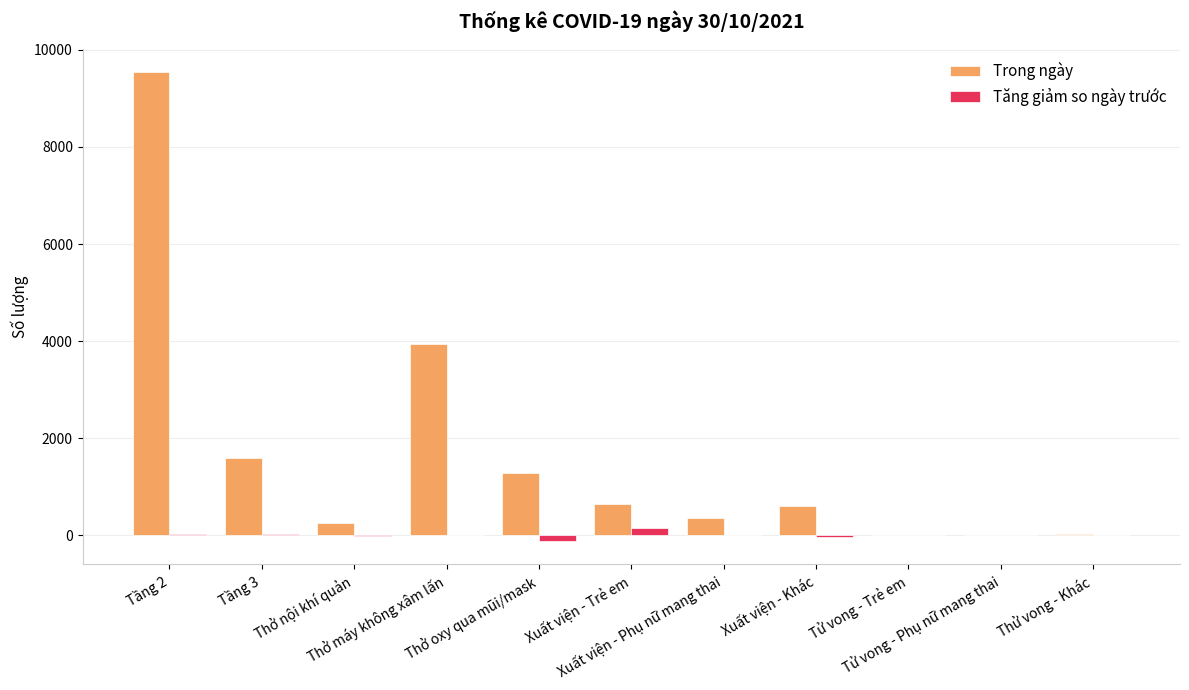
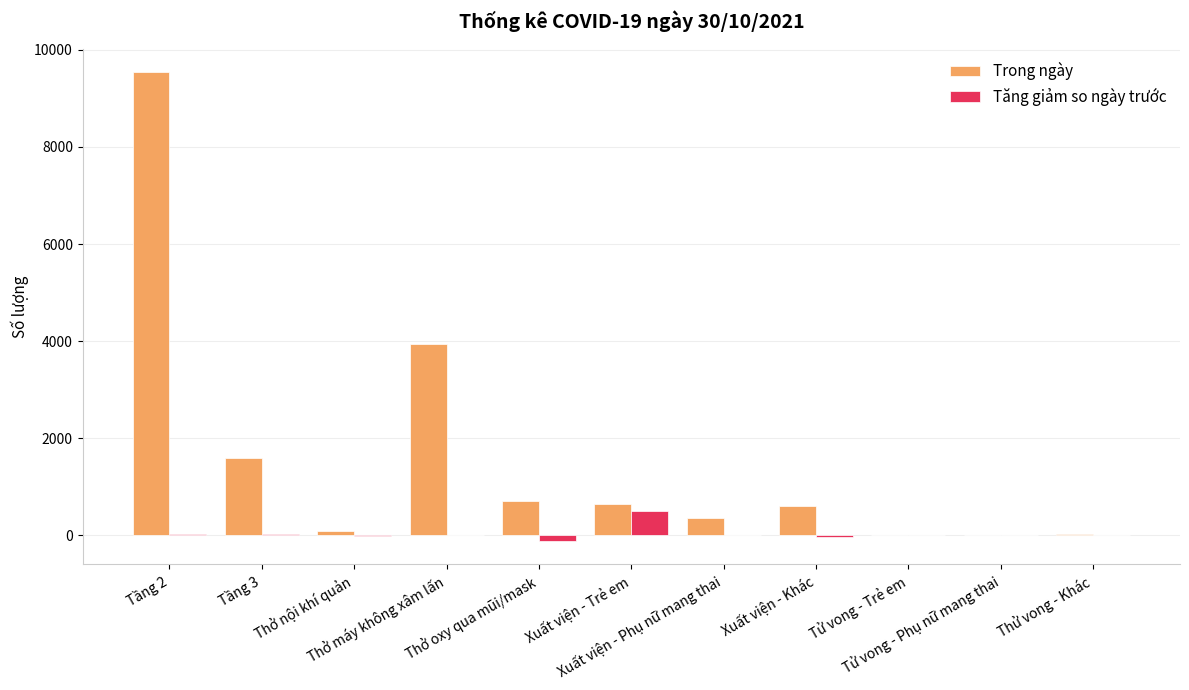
  {
    "Trong ngày": {
      "Tầng 2": 9500,
      "Tầng 3": 1600,
-     "Thở nội khí quản": 300,
+     "Thở nội khí quản": 100,
      "Thở máy không xâm lấn": 3900,
-     "Thở oxy qua mũi/mask": 1300,
+     "Thở oxy qua mũi/mask": 700,
      "Xuất viện - Trẻ em": 600,
      "Xuất viện - Phụ nữ mang thai": 400,
      "Xuất viện - Khác": 600,
      "Tử vong - Trẻ em": 0,
      "Tử vong - Phụ nữ mang thai": 0
    },
    "Tăng giảm so ngày trước": {
      "Thở oxy qua mũi/mask": -100,
-     "Xuất viện - Trẻ em": 100,
+     "Xuất viện - Trẻ em": 500,
      "Tử vong - Trẻ em": 0,
      "Tử vong - Phụ nữ mang thai": 0
    }
  }
